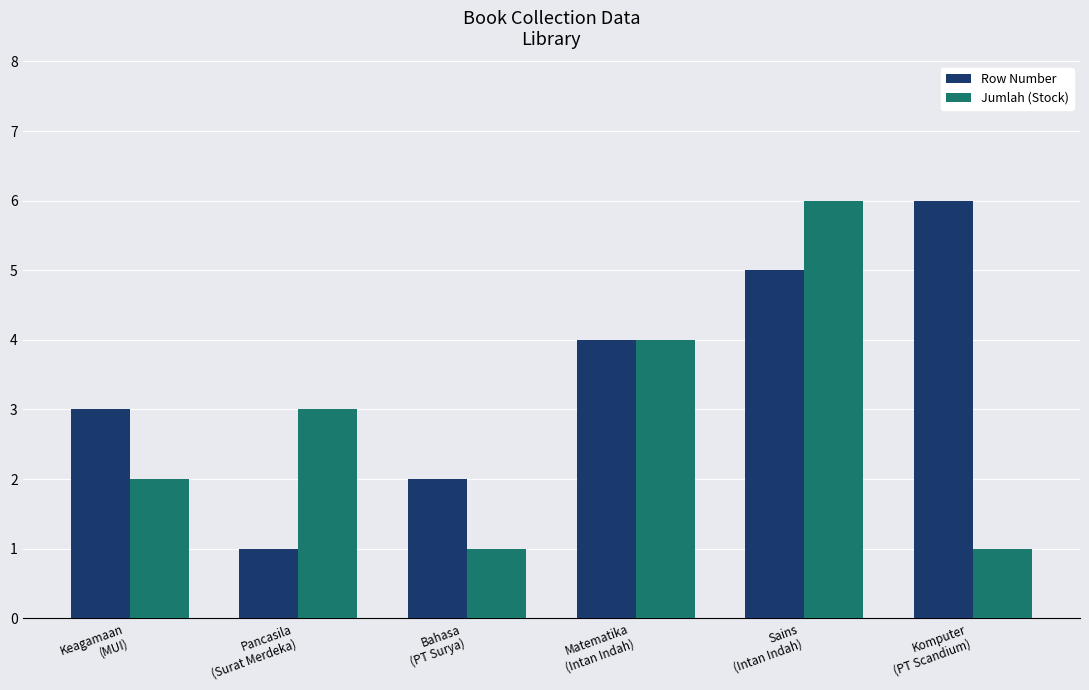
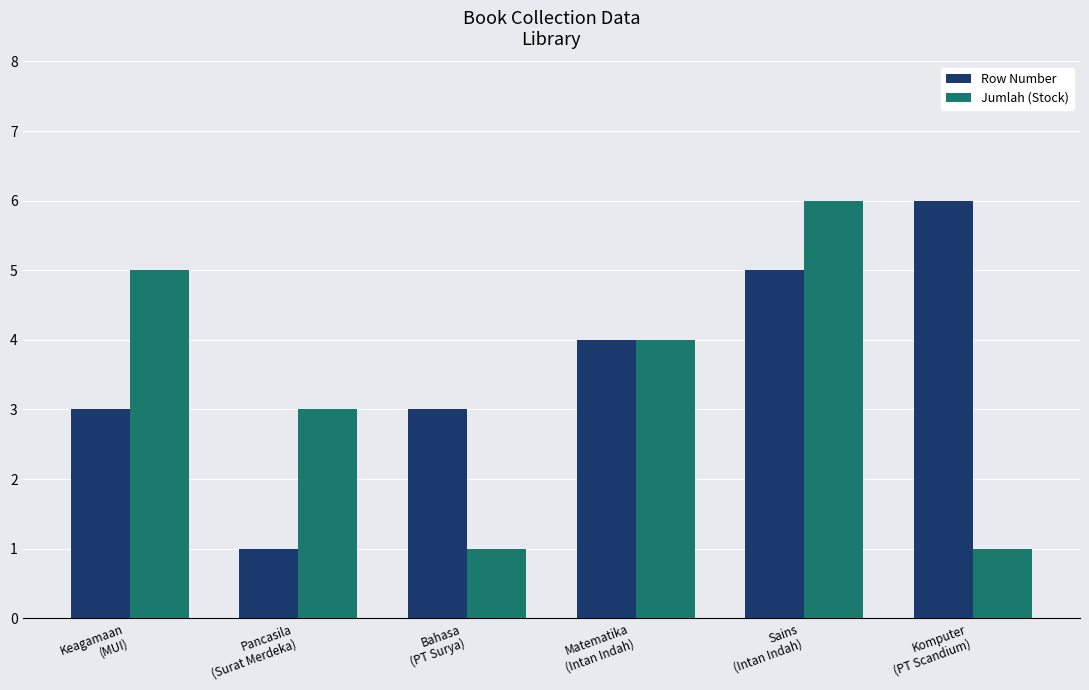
  {
    "Row Number": {
      "Keagamaan (MUI)": 3,
      "Pancasila (Surat Merdeka)": 1,
-     "Bahasa (PT Surya)": 2,
+     "Bahasa (PT Surya)": 3,
      "Matematika (Intan Indah)": 4,
      "Sains (Intan Indah)": 5,
      "Komputer (PT Scandium)": 6
    },
    "Jumlah (Stock)": {
-     "Keagamaan (MUI)": 2,
+     "Keagamaan (MUI)": 5,
      "Pancasila (Surat Merdeka)": 3,
      "Bahasa (PT Surya)": 1,
      "Matematika (Intan Indah)": 4,
      "Sains (Intan Indah)": 6,
      "Komputer (PT Scandium)": 1
    }
  }
